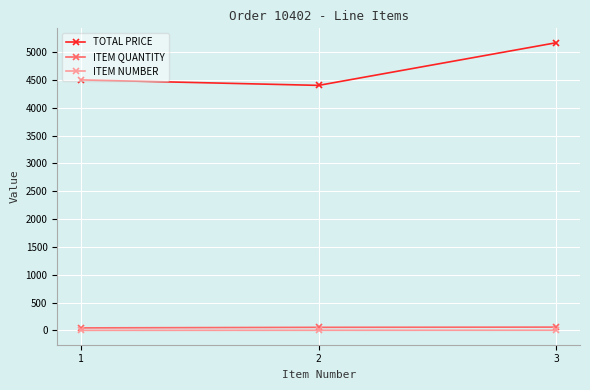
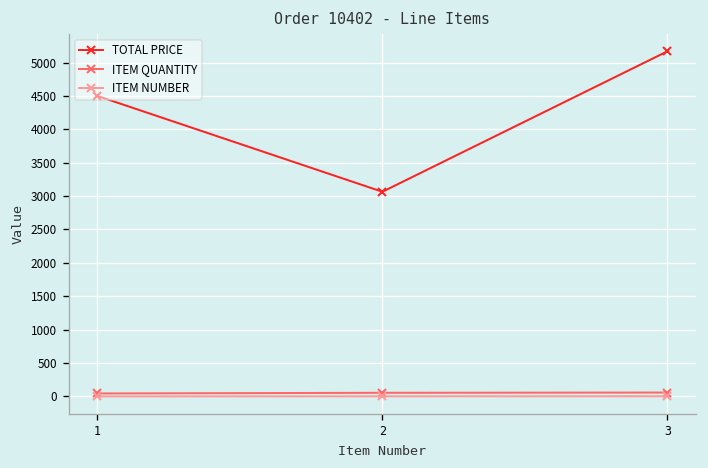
  {
    "TOTAL PRICE": {
-     "2": 4400,
+     "2": 3100,
      "3": 5200
    },
    "ITEM QUANTITY": {
      "2": 100,
      "3": 100
    },
    "ITEM NUMBER": {
      "2": 0,
      "3": 0
    }
  }
